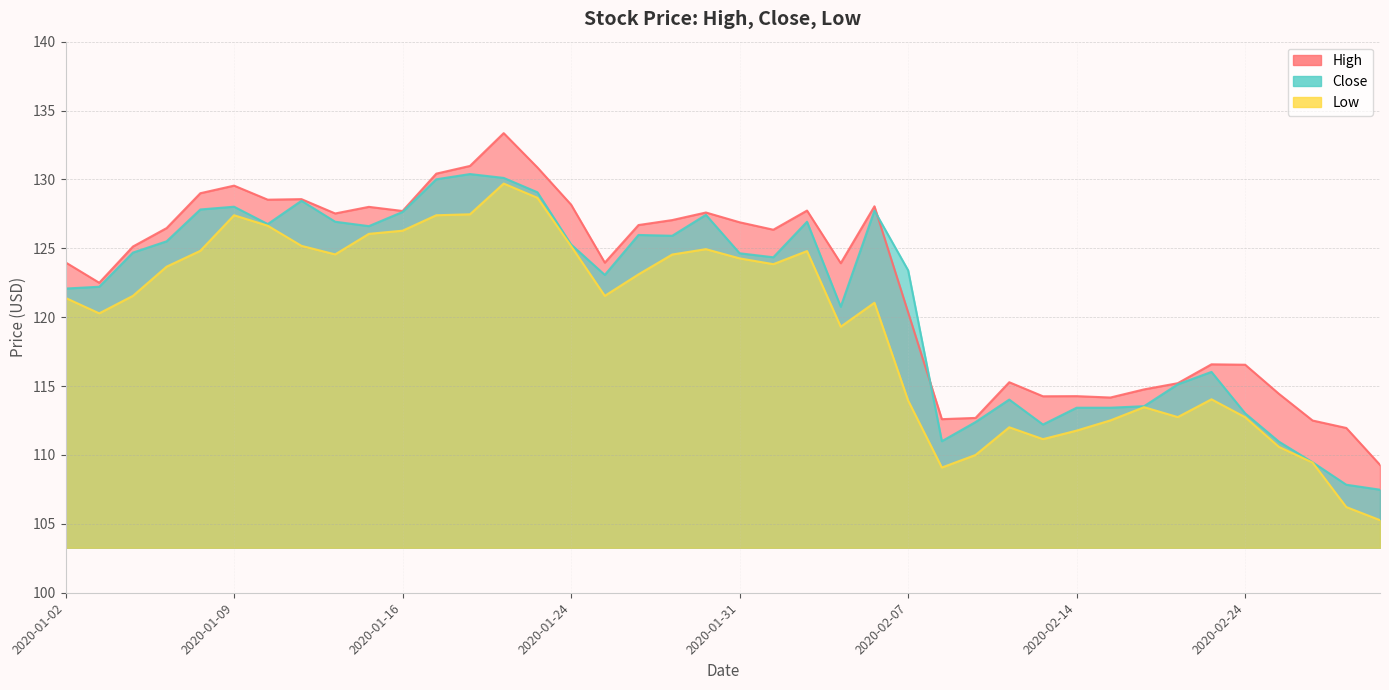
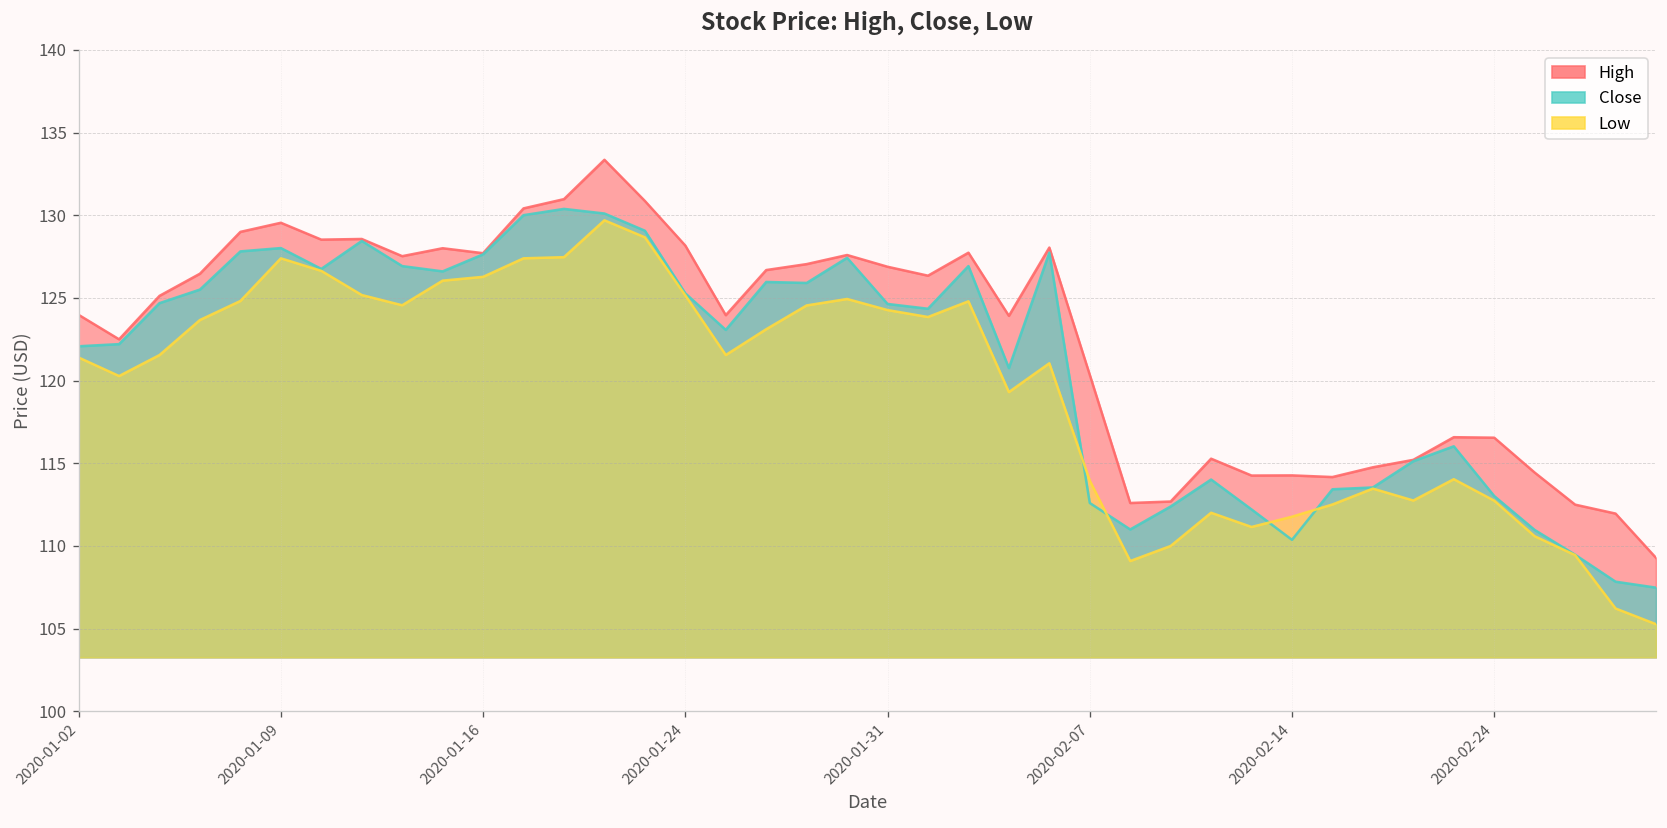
  {
    "High": {
      "2020-01-02": 124.0,
      "2020-01-09": 129.6,
      "2020-01-24": 128.2,
      "2020-01-31": 126.9,
      "2020-02-07": 120.4,
      "2020-02-14": 114.3,
      "2020-02-24": 116.6
    },
    "Close": {
      "2020-01-02": 122.1,
      "2020-01-09": 128.0,
      "2020-01-31": 124.6,
-     "2020-02-07": 123.4,
-     "2020-02-14": 113.4,
+     "2020-02-07": 112.6,
+     "2020-02-14": 110.4,
      "2020-02-24": 113.0
    },
    "Low": {
      "2020-01-02": 121.4,
      "2020-01-09": 127.4,
      "2020-01-16": 126.3,
      "2020-01-31": 124.3,
      "2020-02-07": 114.0,
      "2020-02-14": 111.8,
      "2020-02-24": 112.7
    }
  }
